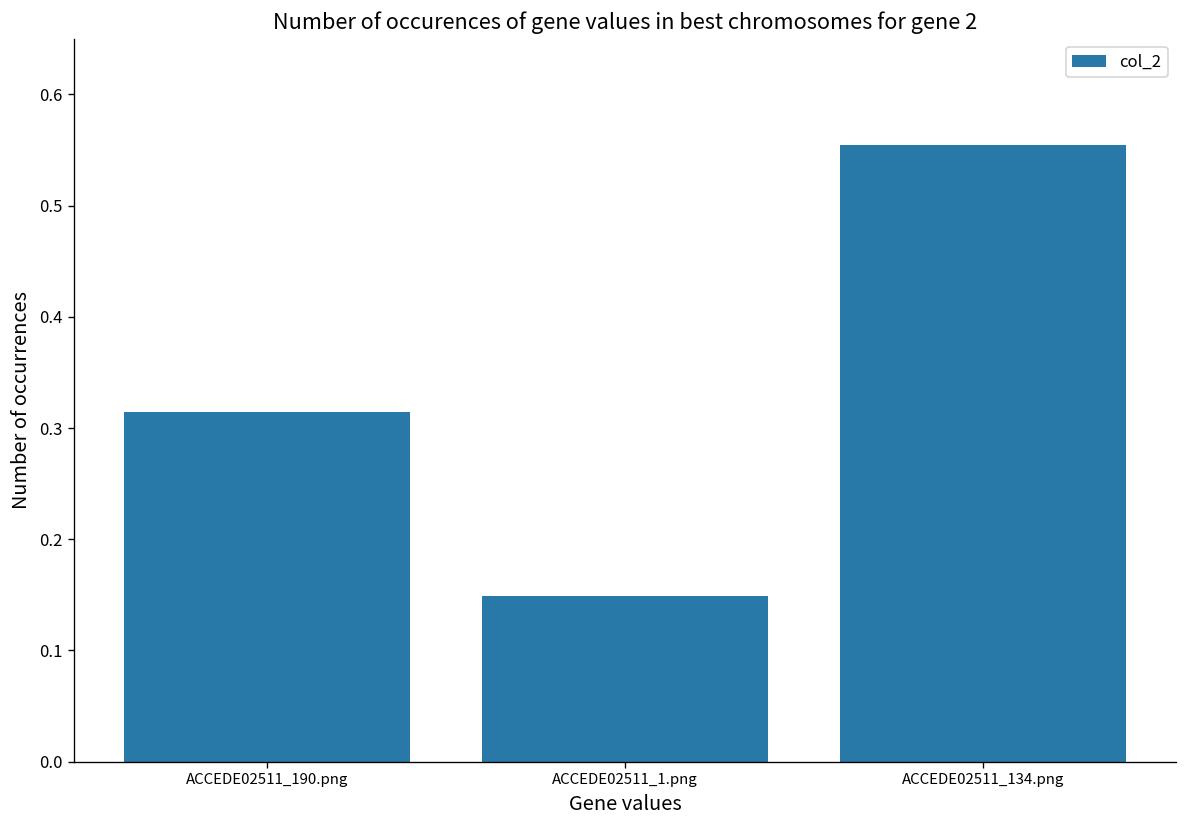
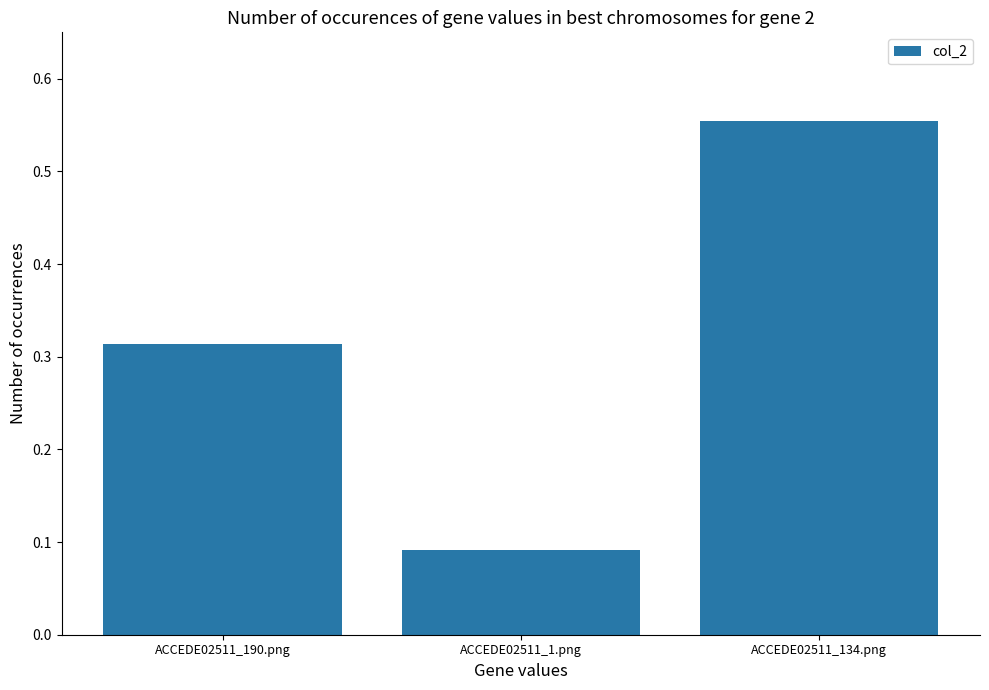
  {
    "ACCEDE02511_190.png": 0.31,
-   "ACCEDE02511_1.png": 0.15,
+   "ACCEDE02511_1.png": 0.09,
    "ACCEDE02511_134.png": 0.55
  }
